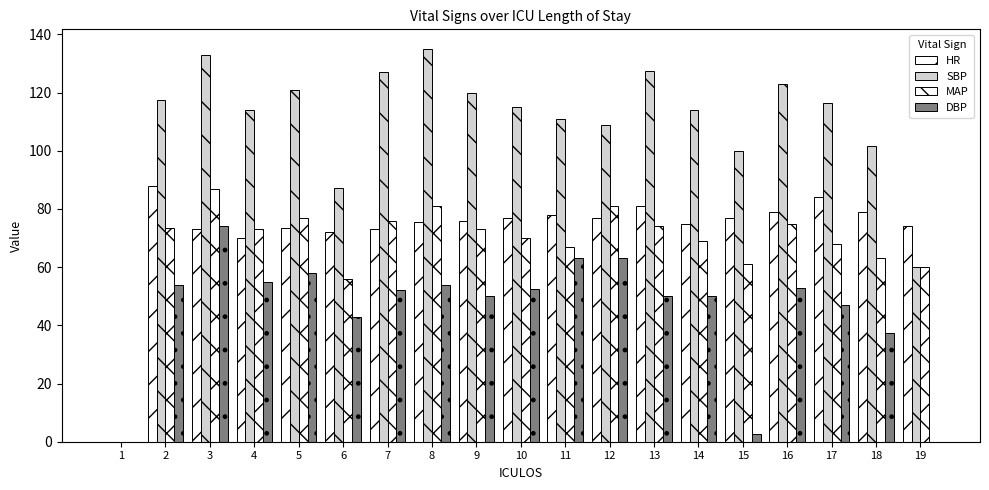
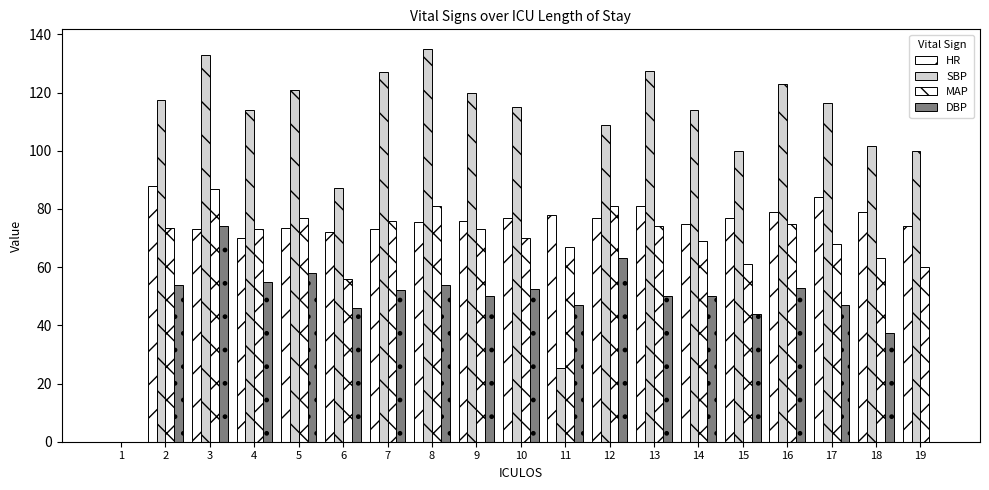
  {
    "SBP": {
      "1": 0,
      "2": 118,
      "3": 133,
      "4": 114,
      "5": 121,
      "6": 87,
      "7": 127,
      "8": 135,
      "9": 120,
      "10": 115,
-     "11": 111,
+     "11": 26,
      "12": 109,
      "13": 127,
      "14": 114,
      "15": 100,
      "16": 123,
      "17": 117,
      "18": 102,
-     "19": 60
+     "19": 100
    },
    "DBP": {
      "1": 0,
      "2": 54,
      "3": 74,
      "4": 55,
      "5": 58,
-     "6": 43,
+     "6": 46,
      "7": 52,
      "8": 54,
      "9": 50,
      "10": 52,
-     "11": 63,
+     "11": 47,
      "12": 63,
      "13": 50,
      "14": 50,
-     "15": 3,
+     "15": 44,
      "16": 53,
      "17": 47,
      "18": 38,
      "19": 0
    }
  }
